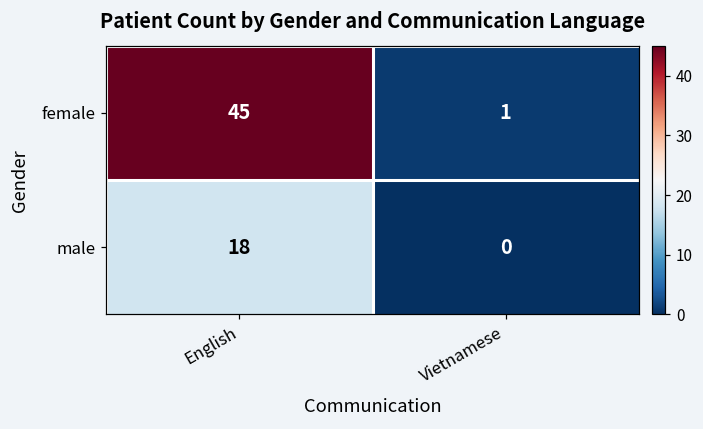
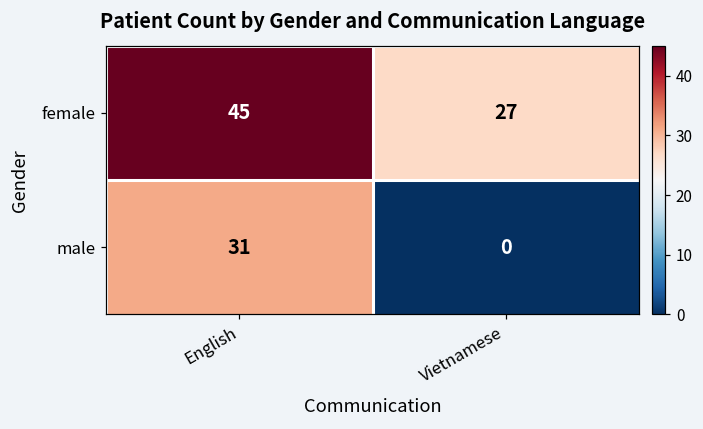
  {
    "female": {
      "English": 45,
-     "Vietnamese": 1
+     "Vietnamese": 27
    },
    "male": {
-     "English": 18,
+     "English": 31,
      "Vietnamese": 0
    }
  }
